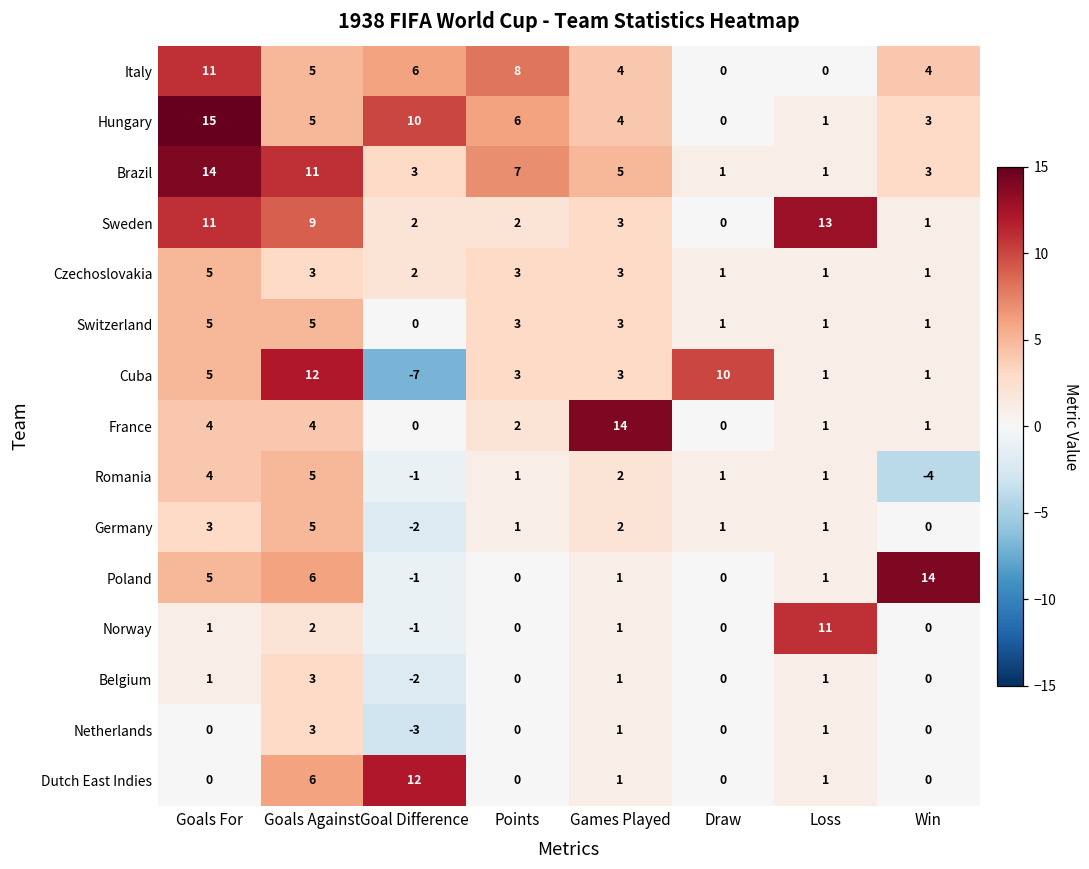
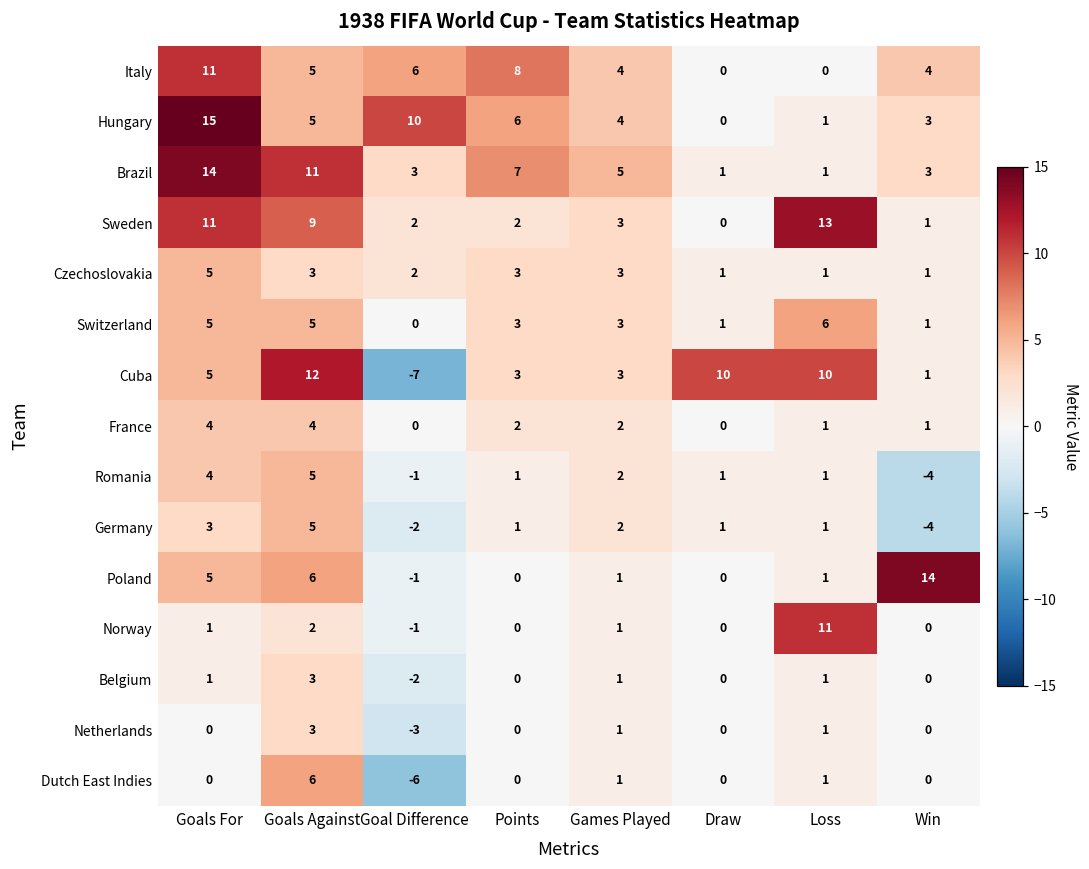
  {
    "Italy": {
      "Goals For": 11,
      "Goals Against": 5,
      "Goal Difference": 6,
      "Points": 8,
      "Games Played": 4,
      "Draw": 0,
      "Loss": 0,
      "Win": 4
    },
    "Hungary": {
      "Goals For": 15,
      "Goals Against": 5,
      "Goal Difference": 10,
      "Points": 6,
      "Games Played": 4,
      "Draw": 0,
      "Loss": 1,
      "Win": 3
    },
    "Brazil": {
      "Goals For": 14,
      "Goals Against": 11,
      "Goal Difference": 3,
      "Points": 7,
      "Games Played": 5,
      "Draw": 1,
      "Loss": 1,
      "Win": 3
    },
    "Sweden": {
      "Goals For": 11,
      "Goals Against": 9,
      "Goal Difference": 2,
      "Points": 2,
      "Games Played": 3,
      "Draw": 0,
      "Loss": 13,
      "Win": 1
    },
    "Czechoslovakia": {
      "Goals For": 5,
      "Goals Against": 3,
      "Goal Difference": 2,
      "Points": 3,
      "Games Played": 3,
      "Draw": 1,
      "Loss": 1,
      "Win": 1
    },
    "Switzerland": {
      "Goals For": 5,
      "Goals Against": 5,
      "Goal Difference": 0,
      "Points": 3,
      "Games Played": 3,
      "Draw": 1,
-     "Loss": 1,
+     "Loss": 6,
      "Win": 1
    },
    "Cuba": {
      "Goals For": 5,
      "Goals Against": 12,
      "Goal Difference": -7,
      "Points": 3,
      "Games Played": 3,
      "Draw": 10,
-     "Loss": 1,
+     "Loss": 10,
      "Win": 1
    },
    "France": {
      "Goals For": 4,
      "Goals Against": 4,
      "Goal Difference": 0,
      "Points": 2,
-     "Games Played": 14,
+     "Games Played": 2,
      "Draw": 0,
      "Loss": 1,
      "Win": 1
    },
    "Romania": {
      "Goals For": 4,
      "Goals Against": 5,
      "Goal Difference": -1,
      "Points": 1,
      "Games Played": 2,
      "Draw": 1,
      "Loss": 1,
      "Win": -4
    },
    "Germany": {
      "Goals For": 3,
      "Goals Against": 5,
      "Goal Difference": -2,
      "Points": 1,
      "Games Played": 2,
      "Draw": 1,
      "Loss": 1,
-     "Win": 0
+     "Win": -4
    },
    "Poland": {
      "Goals For": 5,
      "Goals Against": 6,
      "Goal Difference": -1,
      "Points": 0,
      "Games Played": 1,
      "Draw": 0,
      "Loss": 1,
      "Win": 14
    },
    "Norway": {
      "Goals For": 1,
      "Goals Against": 2,
      "Goal Difference": -1,
      "Points": 0,
      "Games Played": 1,
      "Draw": 0,
      "Loss": 11,
      "Win": 0
    },
    "Belgium": {
      "Goals For": 1,
      "Goals Against": 3,
      "Goal Difference": -2,
      "Points": 0,
      "Games Played": 1,
      "Draw": 0,
      "Loss": 1,
      "Win": 0
    },
    "Netherlands": {
      "Goals For": 0,
      "Goals Against": 3,
      "Goal Difference": -3,
      "Points": 0,
      "Games Played": 1,
      "Draw": 0,
      "Loss": 1,
      "Win": 0
    },
    "Dutch East Indies": {
      "Goals For": 0,
      "Goals Against": 6,
-     "Goal Difference": 12,
+     "Goal Difference": -6,
      "Points": 0,
      "Games Played": 1,
      "Draw": 0,
      "Loss": 1,
      "Win": 0
    }
  }
